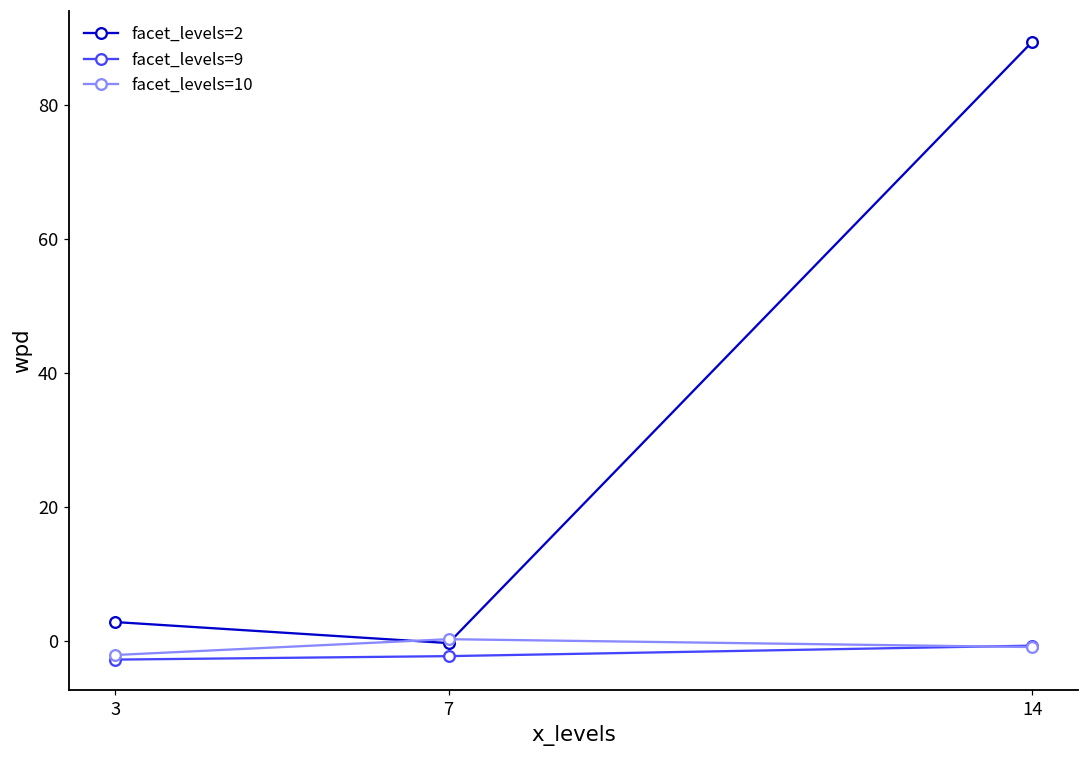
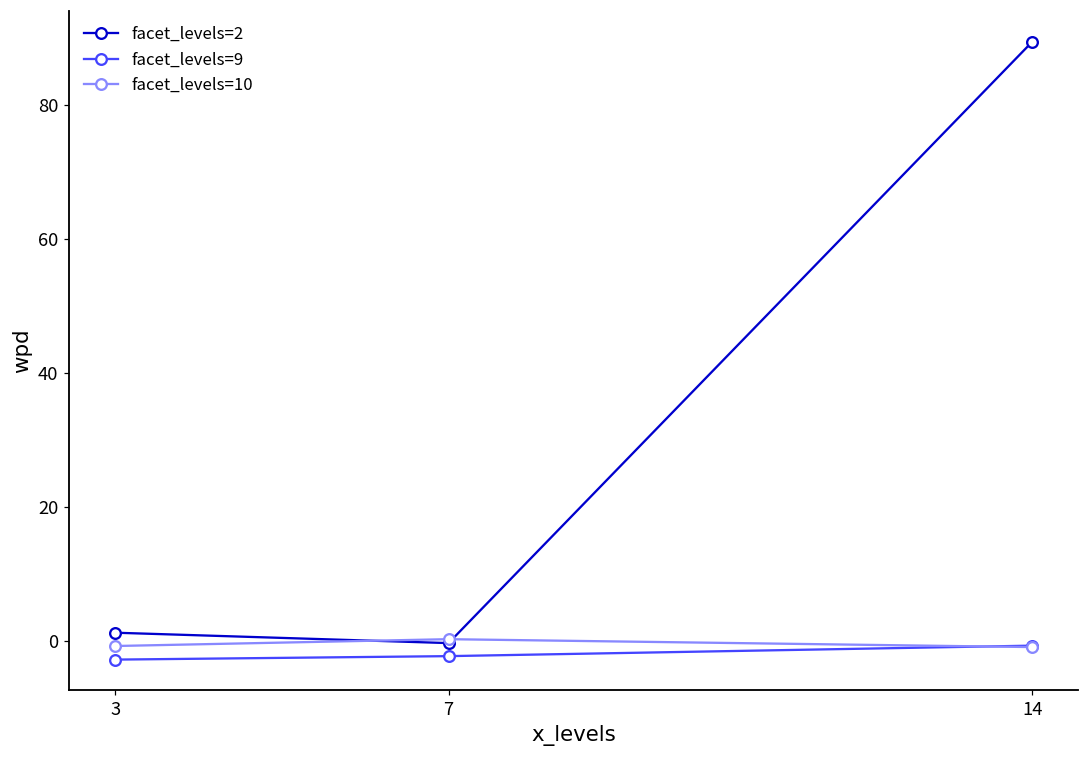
  {
    "facet_levels=2": {
-     "3": 3,
+     "3": 1,
      "7": 0,
      "14": 89
    },
    "facet_levels=9": {
      "3": -3,
      "7": -2
    },
    "facet_levels=10": {
-     "3": -2,
+     "3": -1,
      "7": 0
    }
  }
